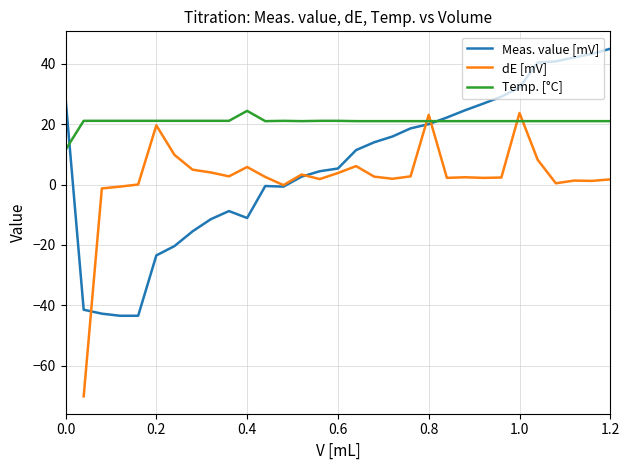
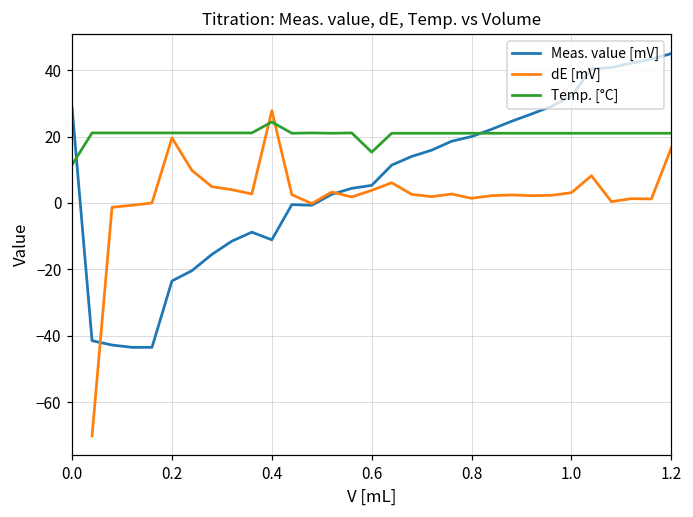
  {
    "Meas. value [mV]": {
      "0.0": 29,
      "0.2": -24,
      "0.4": -11,
      "0.6": 5,
      "0.8": 20,
      "1.2": 45
    },
    "dE [mV]": {
      "0.2": 20,
-     "0.4": 6,
+     "0.4": 28,
      "0.6": 4,
-     "0.8": 23,
-     "1.0": 24,
-     "1.2": 2
+     "0.8": 1,
+     "1.0": 3,
+     "1.2": 17
    },
    "Temp. [°C]": {
      "0.0": 12,
      "0.2": 21,
      "0.4": 24,
-     "0.6": 21,
+     "0.6": 15,
      "0.8": 21,
      "1.0": 21,
      "1.2": 21
    }
  }
